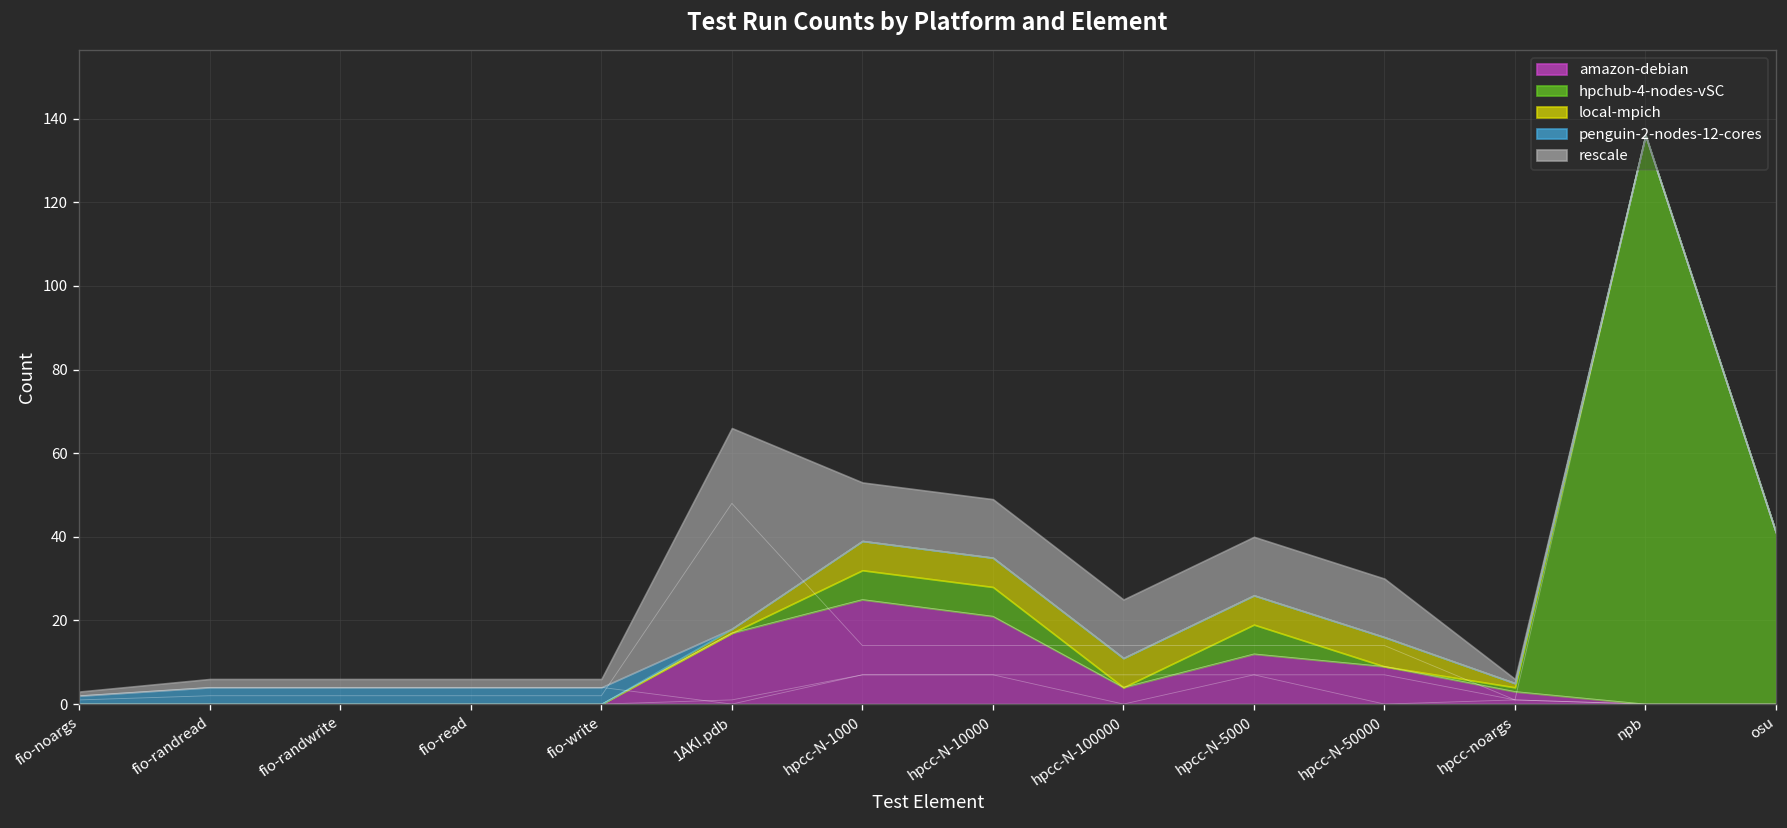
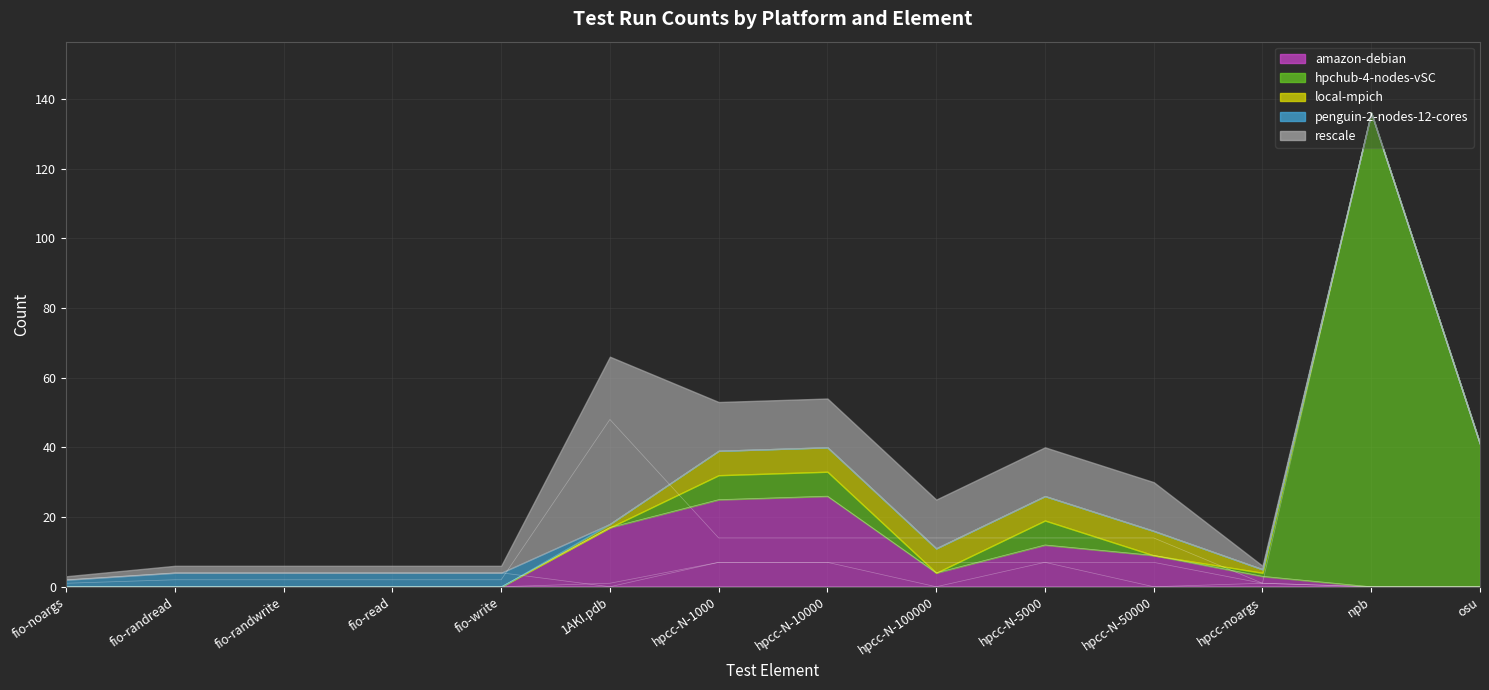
  {
    "amazon-debian": {
      "hpcc-N-1000": 25,
-     "hpcc-N-10000": 21,
+     "hpcc-N-10000": 26,
      "hpcc-N-5000": 12,
      "hpcc-noargs": 3
    },
    "hpchub-4-nodes-vSC": {
      "hpcc-N-1000": 7,
      "hpcc-N-10000": 7,
      "hpcc-N-5000": 7,
      "hpcc-noargs": 1
    }
  }
